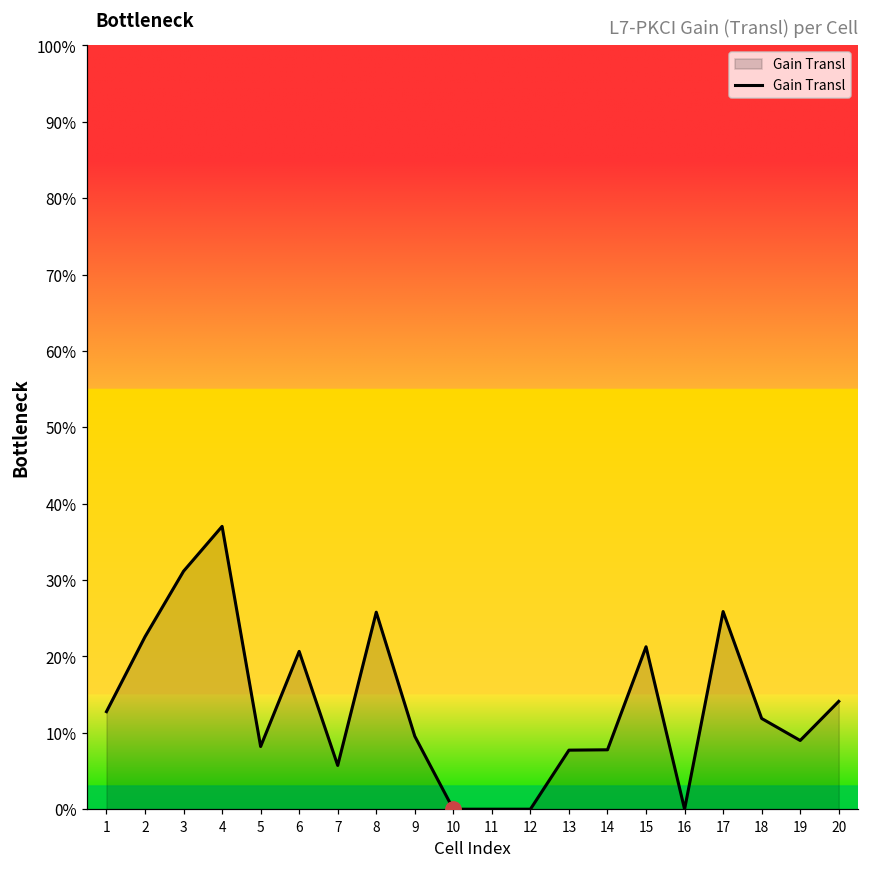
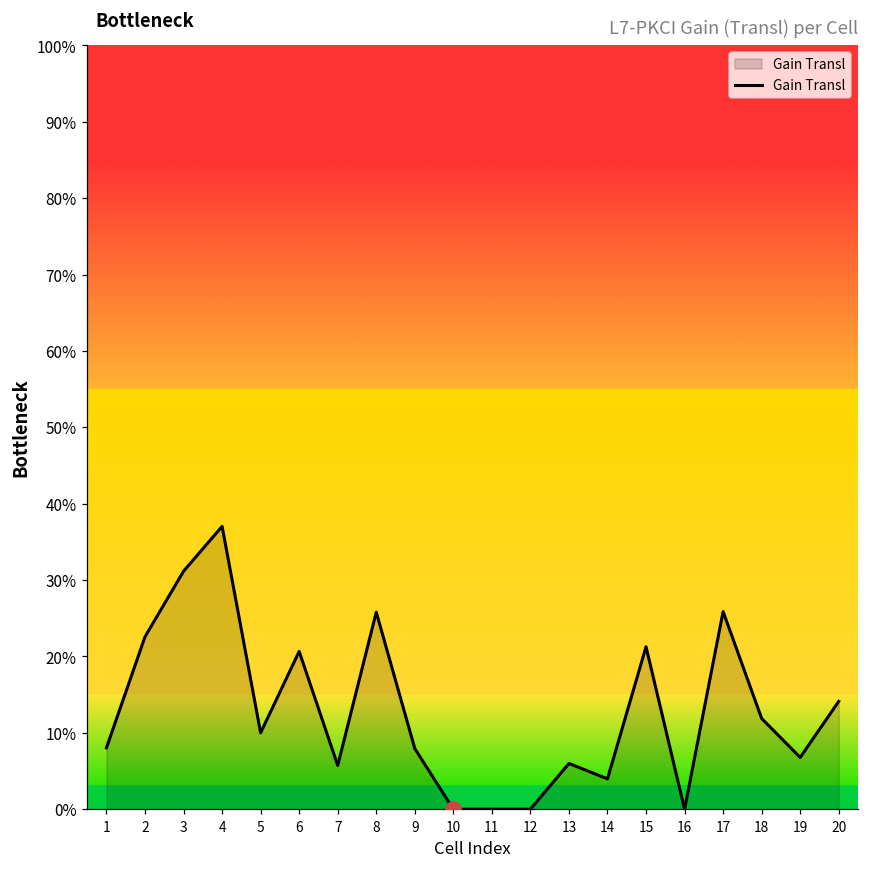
  {
    "Gain Transl": {
-     "1": "13%",
+     "1": "8%",
      "2": "23%",
      "3": "31%",
      "4": "37%",
-     "5": "8%",
+     "5": "10%",
      "6": "21%",
      "7": "6%",
      "8": "26%",
-     "9": "10%",
-     "13": "8%",
-     "14": "8%",
+     "9": "8%",
+     "13": "6%",
+     "14": "4%",
      "15": "21%",
      "17": "26%",
      "18": "12%",
-     "19": "9%",
+     "19": "7%",
      "20": "14%"
    }
  }
